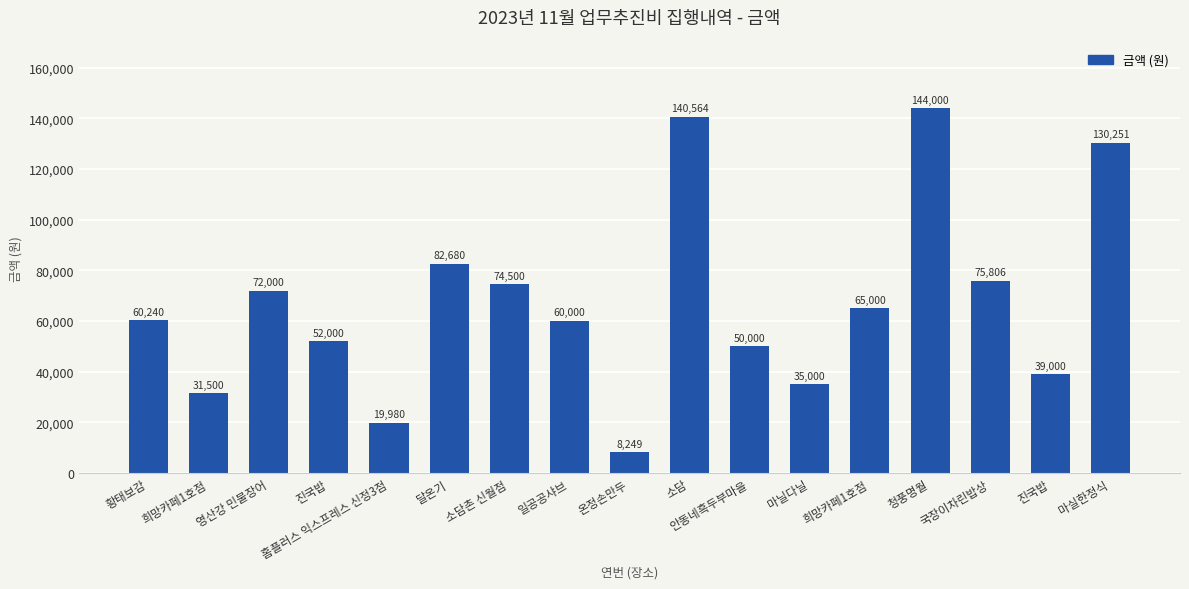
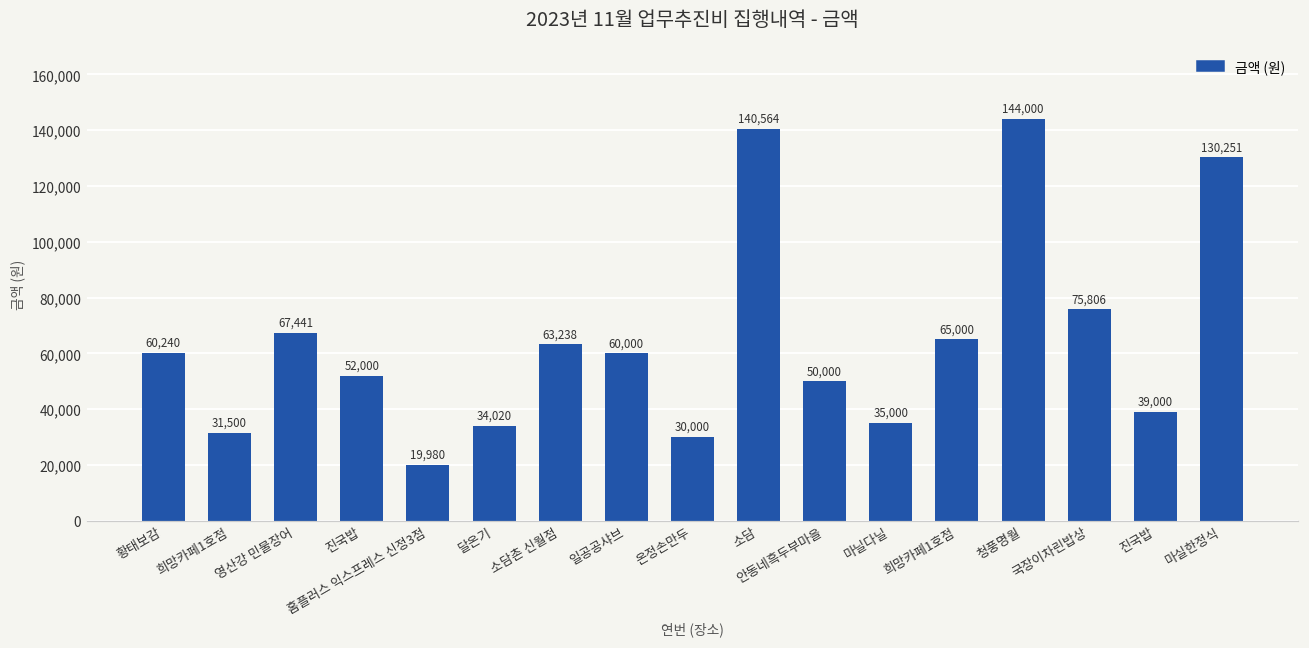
  {
    "황태보감": "60,240",
-   "영산강 민물장어": "72,000",
+   "영산강 민물장어": "67,441",
    "홈플러스 익스프레스 신정3점": "19,980",
-   "달온기": "82,680",
-   "소담촌 신월점": "74,500",
+   "달온기": "34,020",
+   "소담촌 신월점": "63,238",
    "일공공샤브": "60,000",
-   "온정손만두": "8,249",
+   "온정손만두": "30,000",
    "소담": "140,564",
    "안동네흑두부마을": "50,000",
    "마닐다닐": "35,000",
    "청풍명월": "144,000",
    "국장이차린밥상": "75,806",
    "마실한정식": "130,251"
  }
